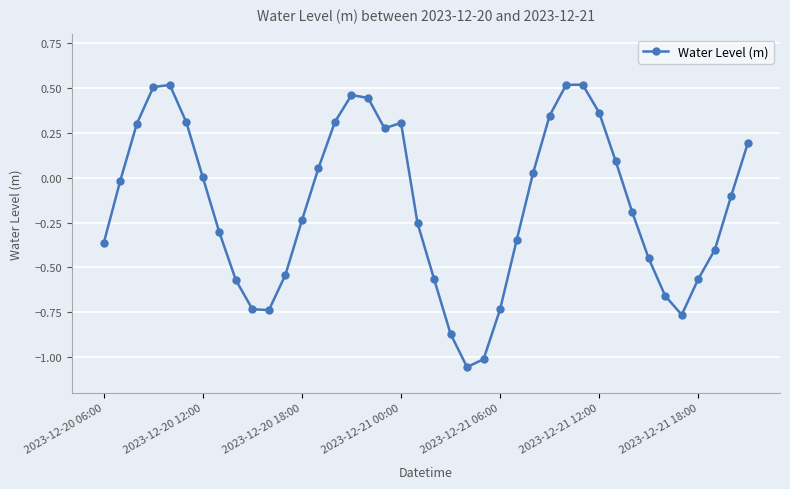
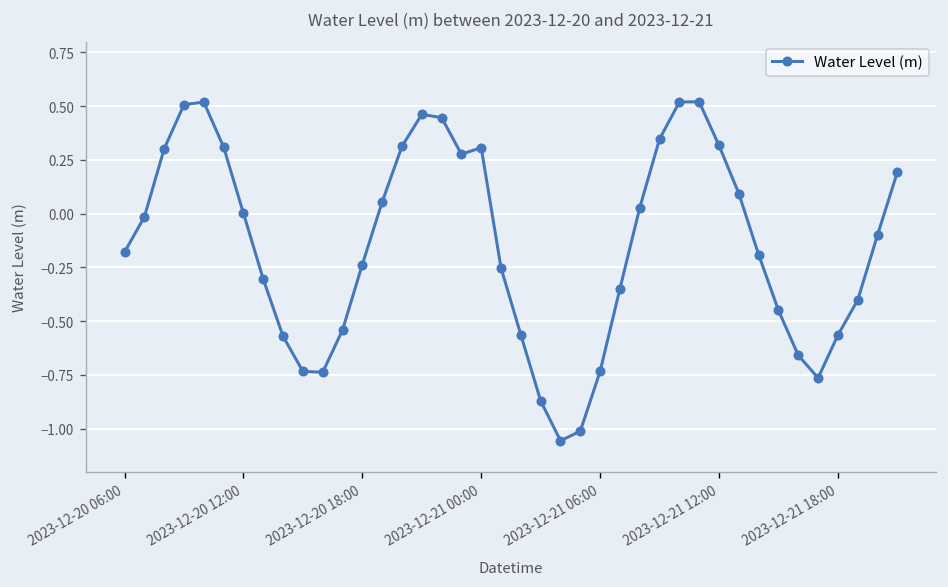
  {
-   "2023-12-20 06:00": -0.36,
+   "2023-12-20 06:00": -0.18,
    "2023-12-20 12:00": 0.00,
    "2023-12-20 18:00": -0.24,
    "2023-12-21 00:00": 0.31,
    "2023-12-21 06:00": -0.73,
-   "2023-12-21 12:00": 0.36,
+   "2023-12-21 12:00": 0.32,
    "2023-12-21 18:00": -0.57
  }
